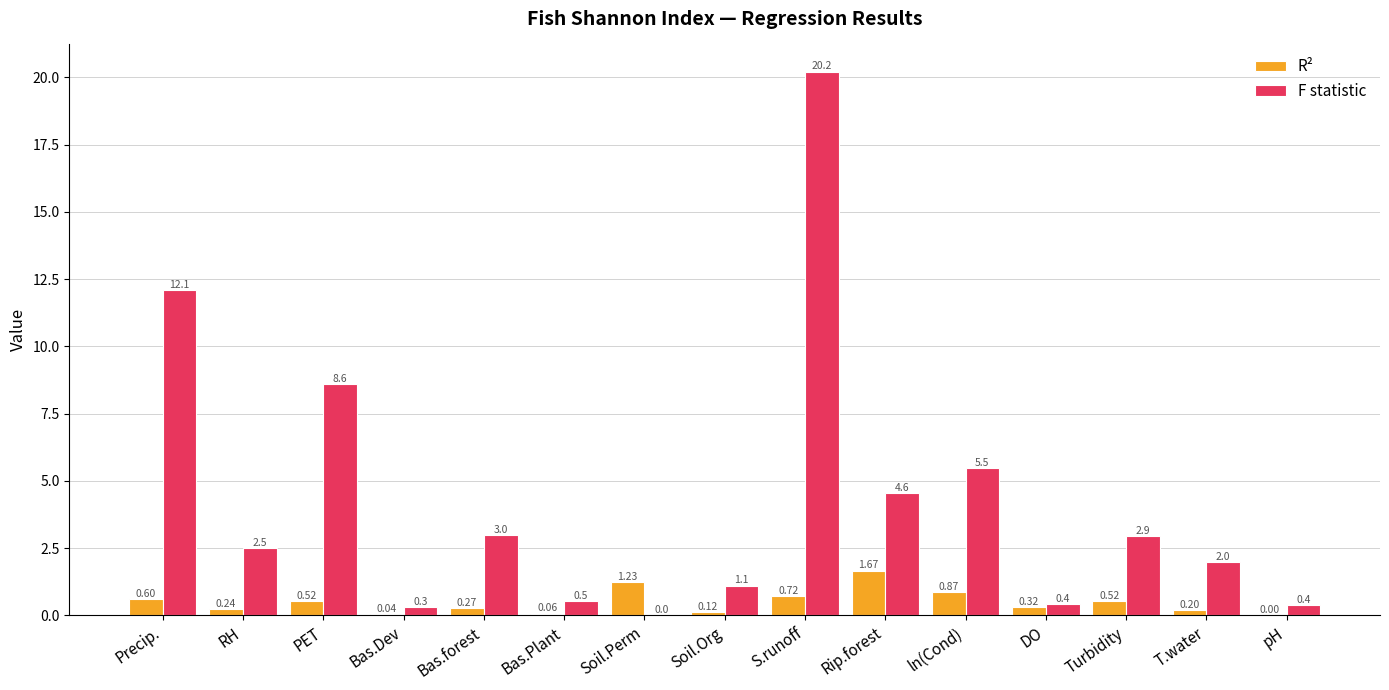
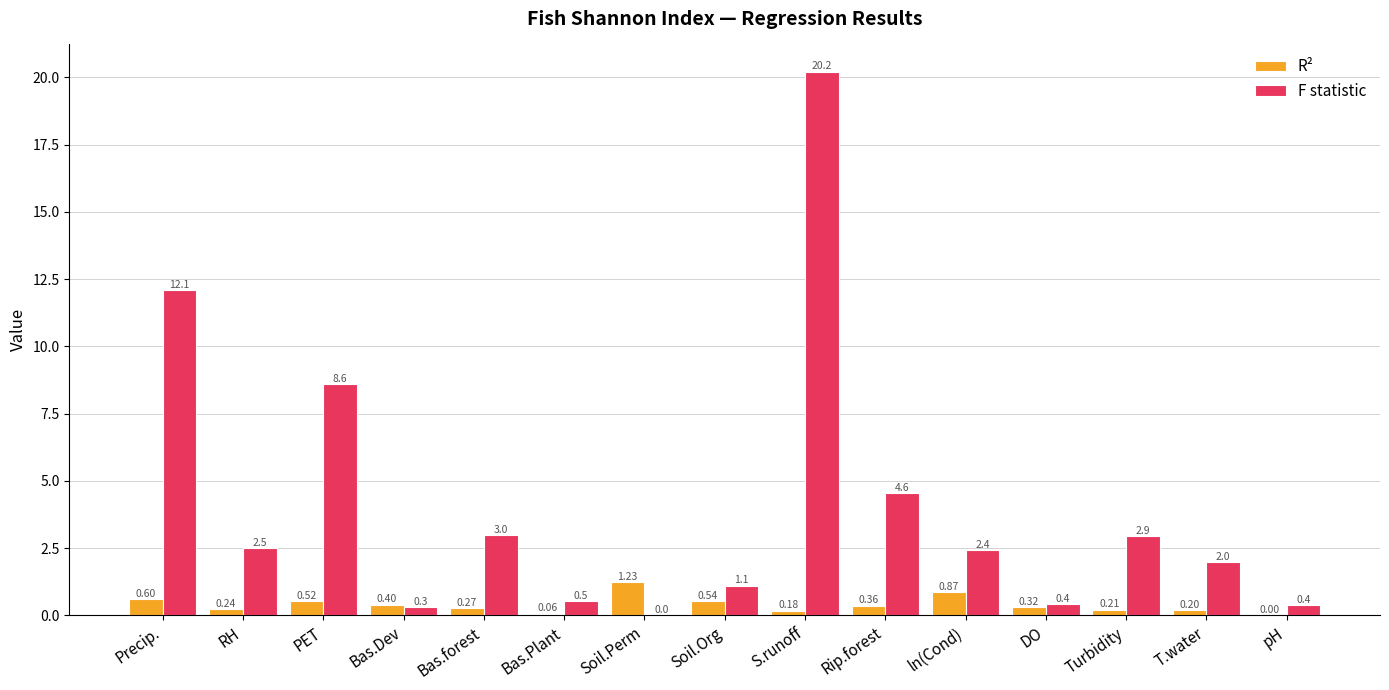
  {
    "R²": {
      "Precip.": 0.60,
      "RH": 0.24,
      "PET": 0.52,
-     "Bas.Dev": 0.04,
+     "Bas.Dev": 0.40,
      "Bas.forest": 0.27,
      "Bas.Plant": 0.06,
      "Soil.Perm": 1.23,
-     "Soil.Org": 0.12,
-     "S.runoff": 0.72,
-     "Rip.forest": 1.67,
+     "Soil.Org": 0.54,
+     "S.runoff": 0.18,
+     "Rip.forest": 0.36,
      "ln(Cond)": 0.87,
      "DO": 0.32,
-     "Turbidity": 0.52,
+     "Turbidity": 0.21,
      "T.water": 0.20,
      "pH": 0.00
    },
    "F statistic": {
      "Precip.": 12.1,
      "RH": 2.5,
      "PET": 8.6,
      "Bas.Dev": 0.3,
      "Bas.forest": 3.0,
      "Bas.Plant": 0.5,
      "Soil.Perm": 0.0,
      "Soil.Org": 1.1,
      "S.runoff": 20.2,
      "Rip.forest": 4.6,
-     "ln(Cond)": 5.5,
+     "ln(Cond)": 2.4,
      "DO": 0.4,
      "Turbidity": 2.9,
      "T.water": 2.0,
      "pH": 0.4
    }
  }
